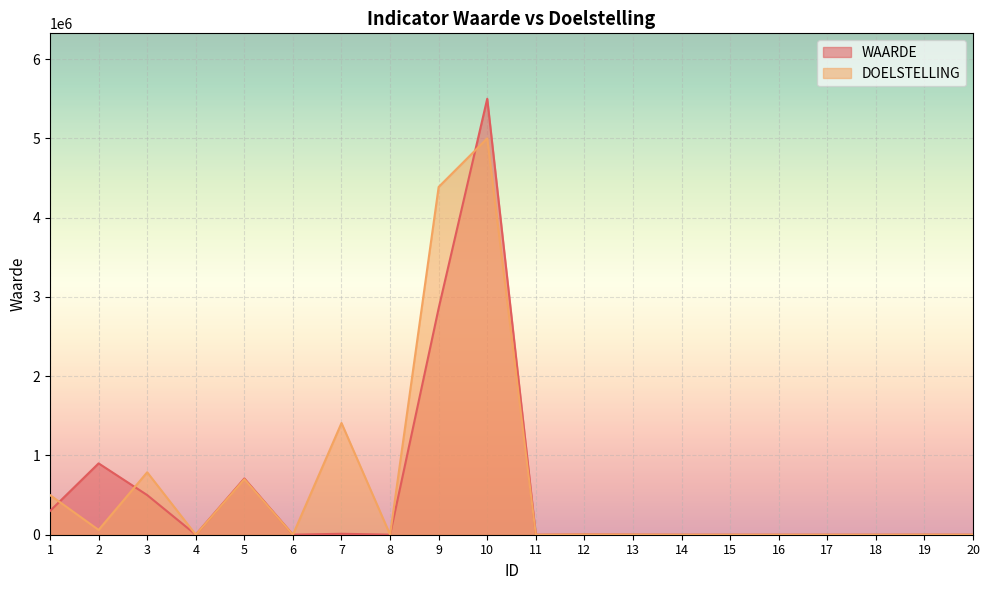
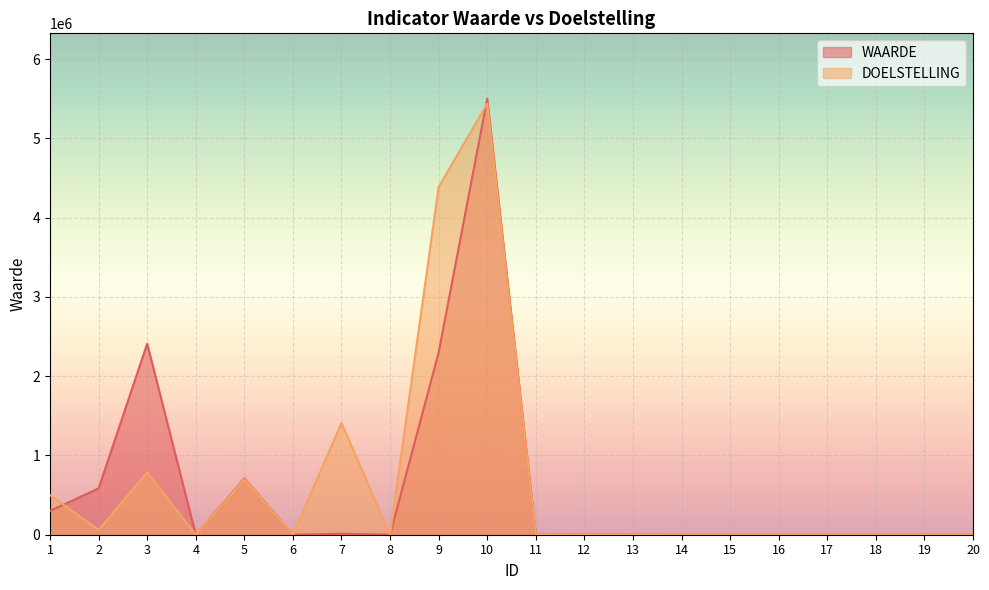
  {
    "WAARDE": {
      "1": 300000,
-     "2": 900000,
-     "3": 500000,
+     "2": 600000,
+     "3": 2400000,
      "7": 0,
-     "9": 2900000,
+     "9": 2300000,
      "10": 5500000
    },
    "DOELSTELLING": {
      "1": 500000,
      "2": 100000,
      "3": 800000,
      "7": 1400000,
      "9": 4400000,
-     "10": 5000000
+     "10": 5400000
    }
  }
